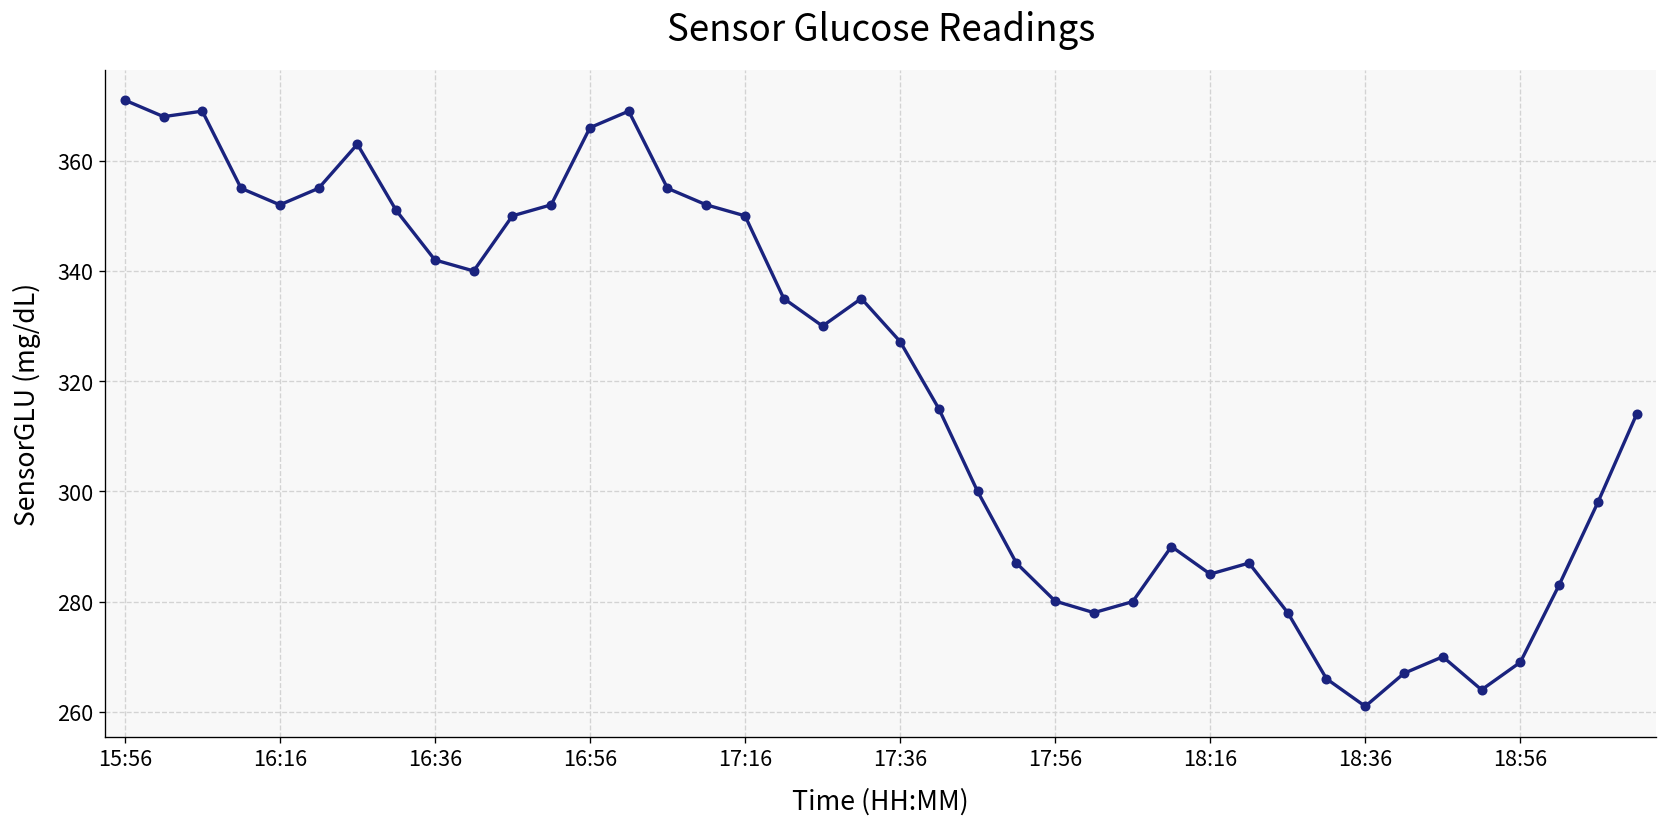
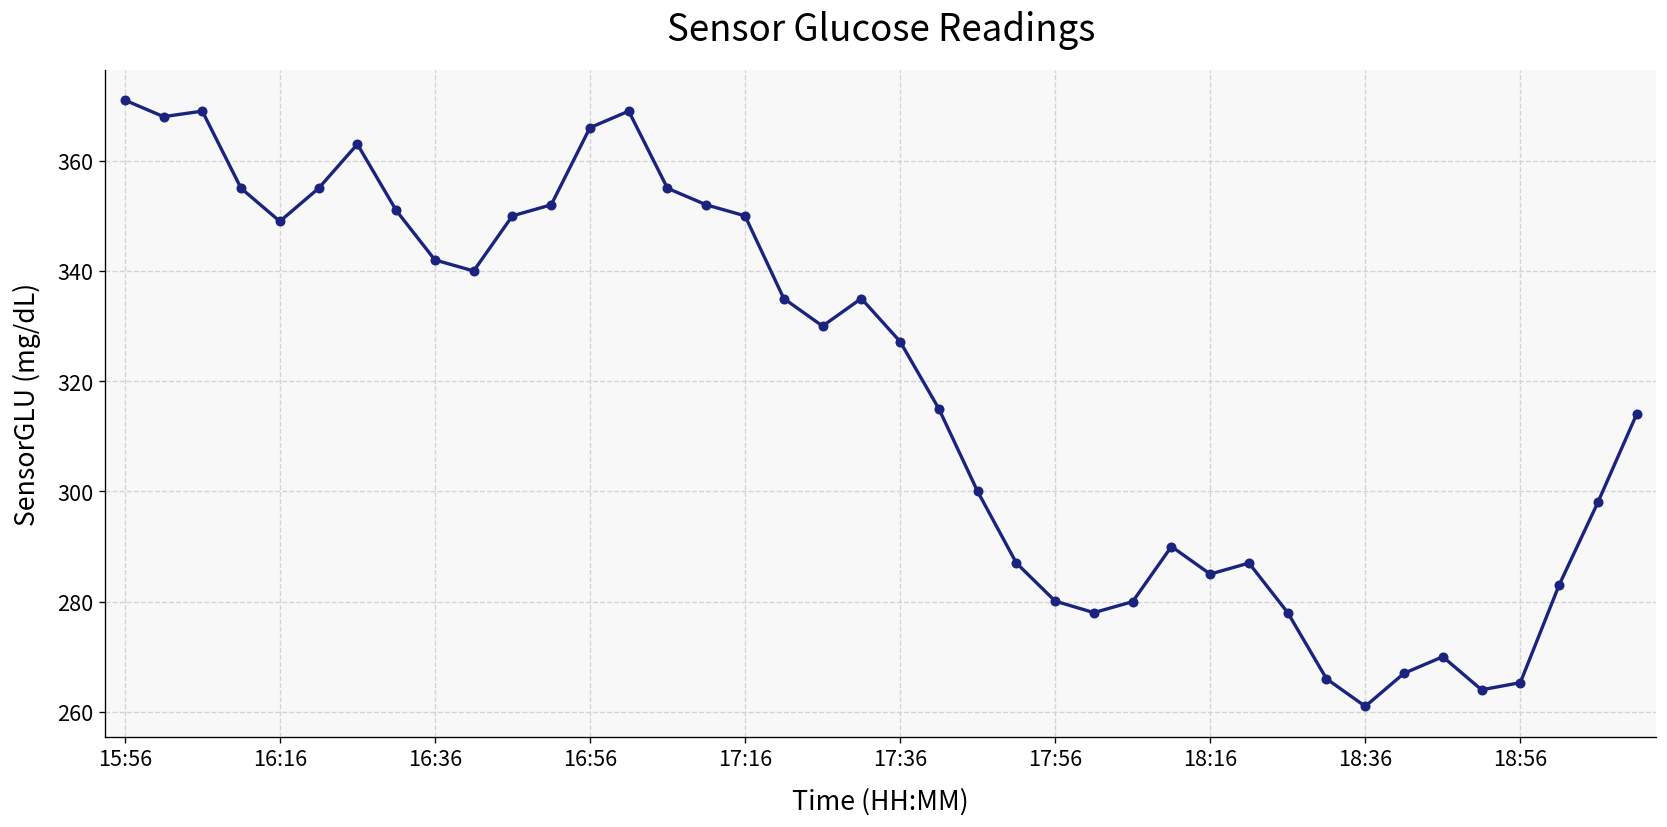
  {
    "15:56": 371,
-   "16:16": 352,
+   "16:16": 349,
    "16:36": 342,
    "16:56": 366,
    "17:16": 350,
    "17:36": 327,
    "17:56": 280,
    "18:16": 285,
    "18:36": 261,
-   "18:56": 269
+   "18:56": 265
  }
